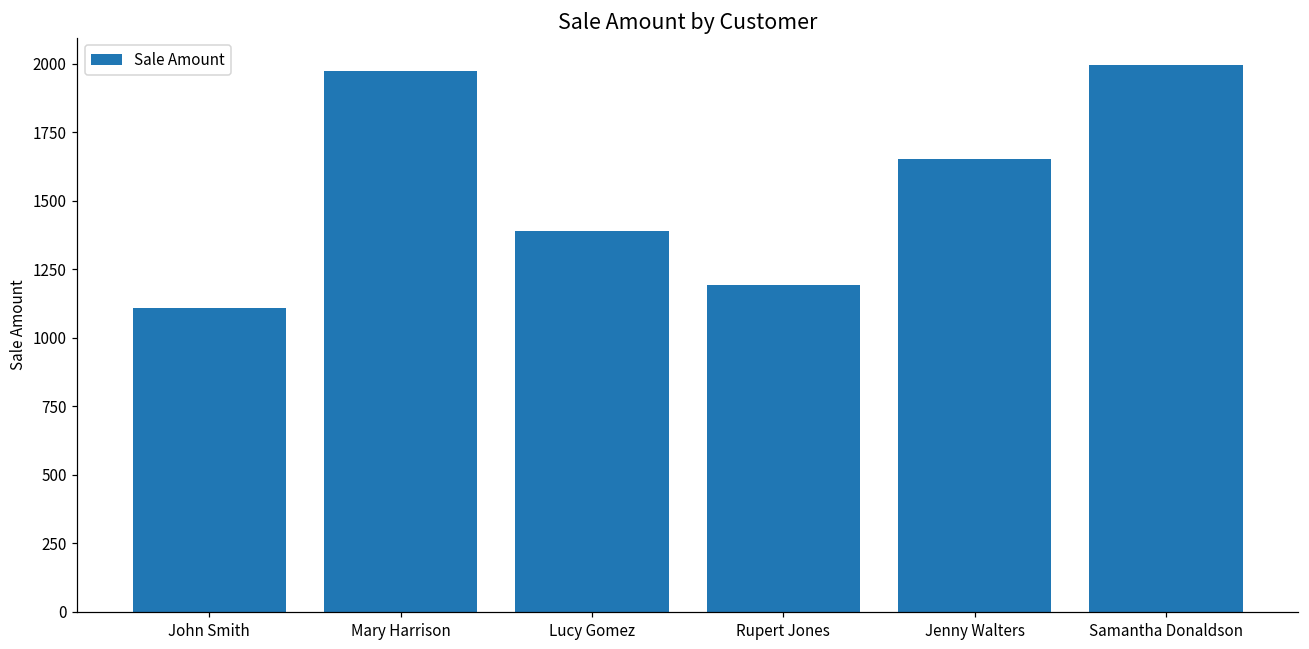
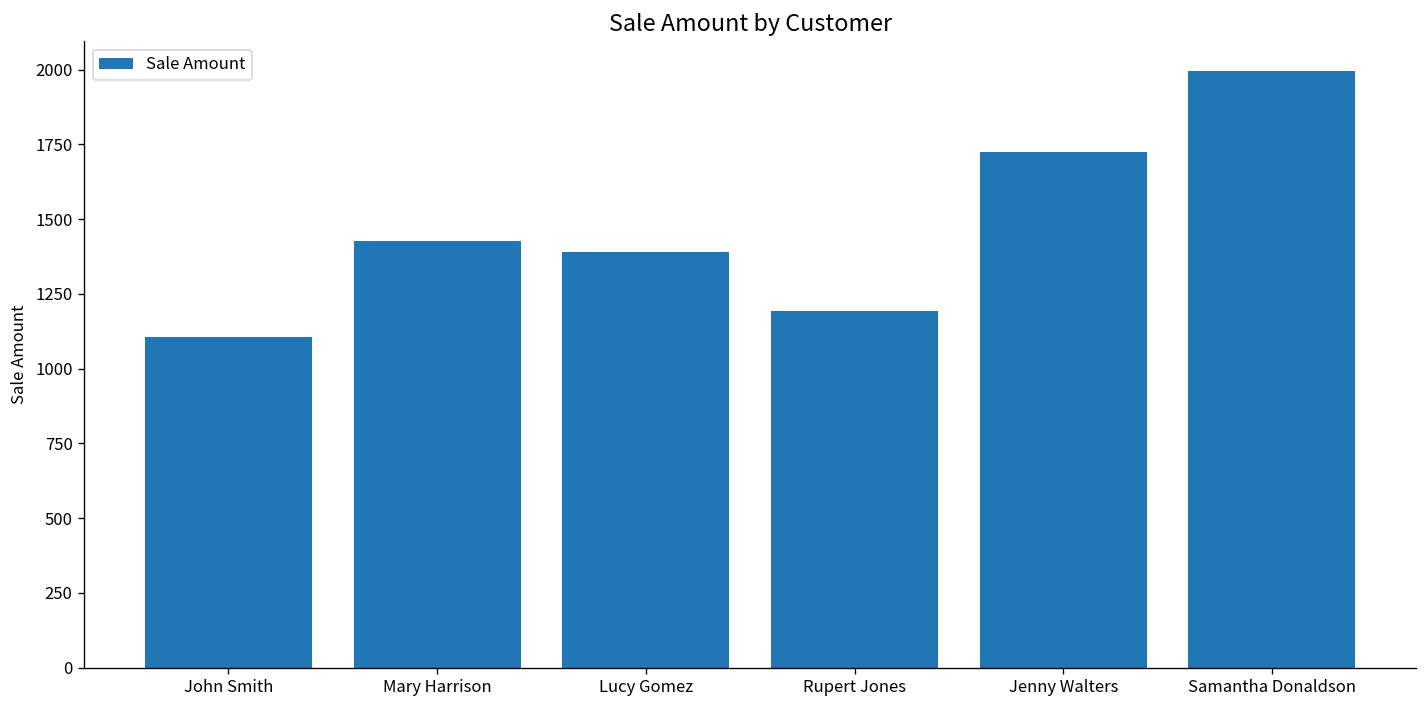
  {
    "John Smith": 1110,
-   "Mary Harrison": 1970,
+   "Mary Harrison": 1430,
    "Lucy Gomez": 1390,
    "Rupert Jones": 1190,
-   "Jenny Walters": 1650,
+   "Jenny Walters": 1730,
    "Samantha Donaldson": 2000
  }
